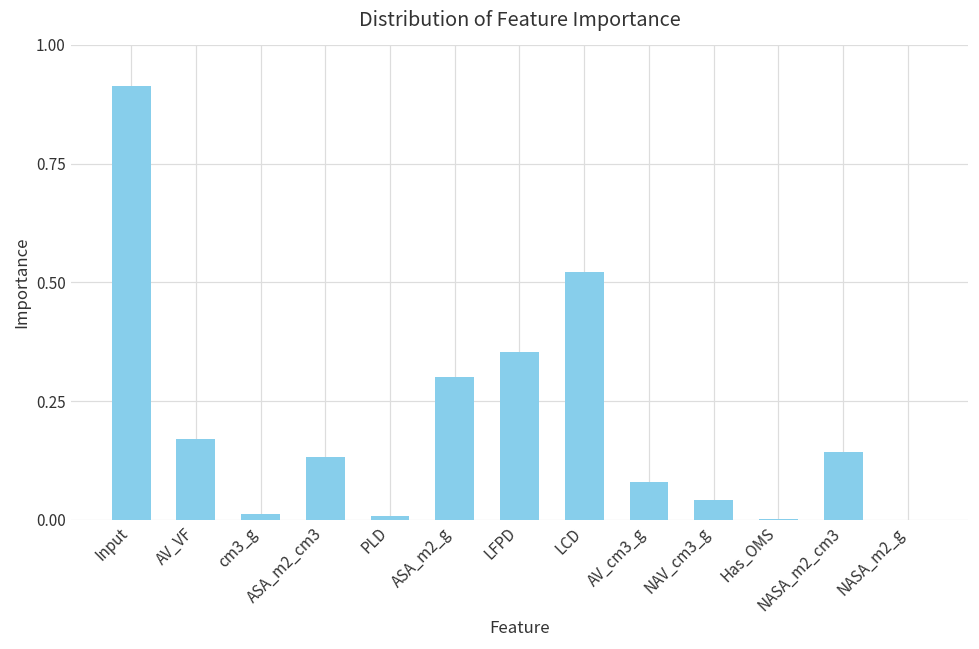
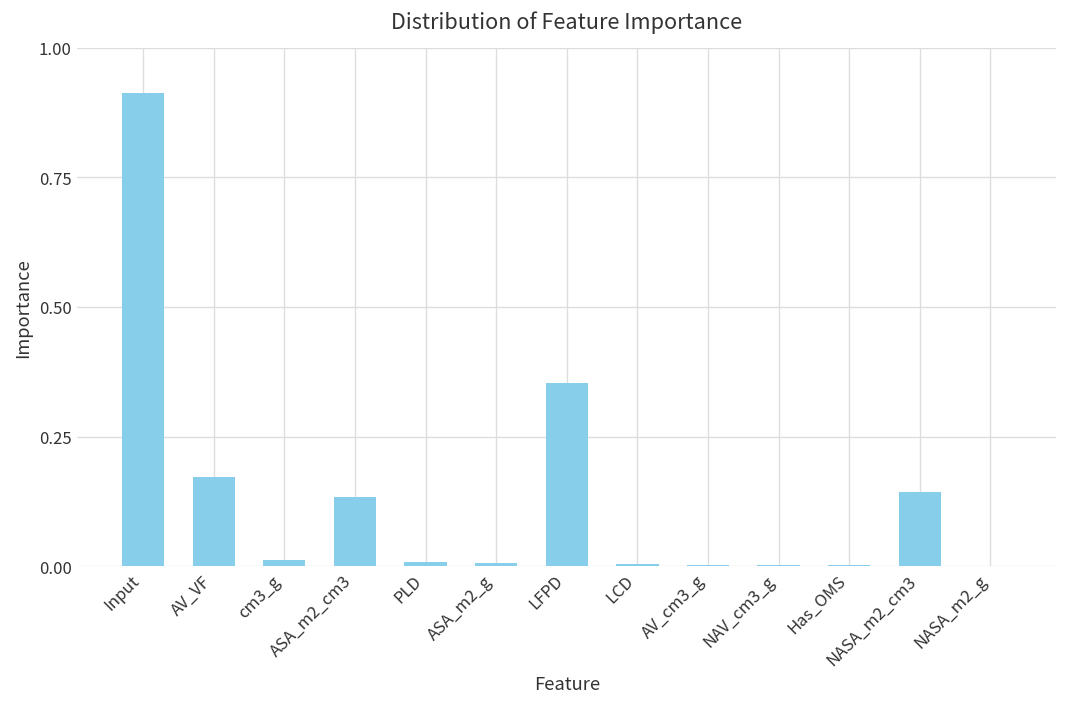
  {
    "Input": 0.91,
    "AV_VF": 0.17,
    "cm3_g": 0.01,
    "ASA_m2_cm3": 0.13,
    "PLD": 0.01,
-   "ASA_m2_g": 0.30,
+   "ASA_m2_g": 0.01,
    "LFPD": 0.35,
-   "LCD": 0.52,
-   "AV_cm3_g": 0.08,
-   "NAV_cm3_g": 0.04,
+   "LCD": 0.00,
+   "AV_cm3_g": 0.00,
+   "NAV_cm3_g": 0.00,
    "NASA_m2_cm3": 0.14
  }
